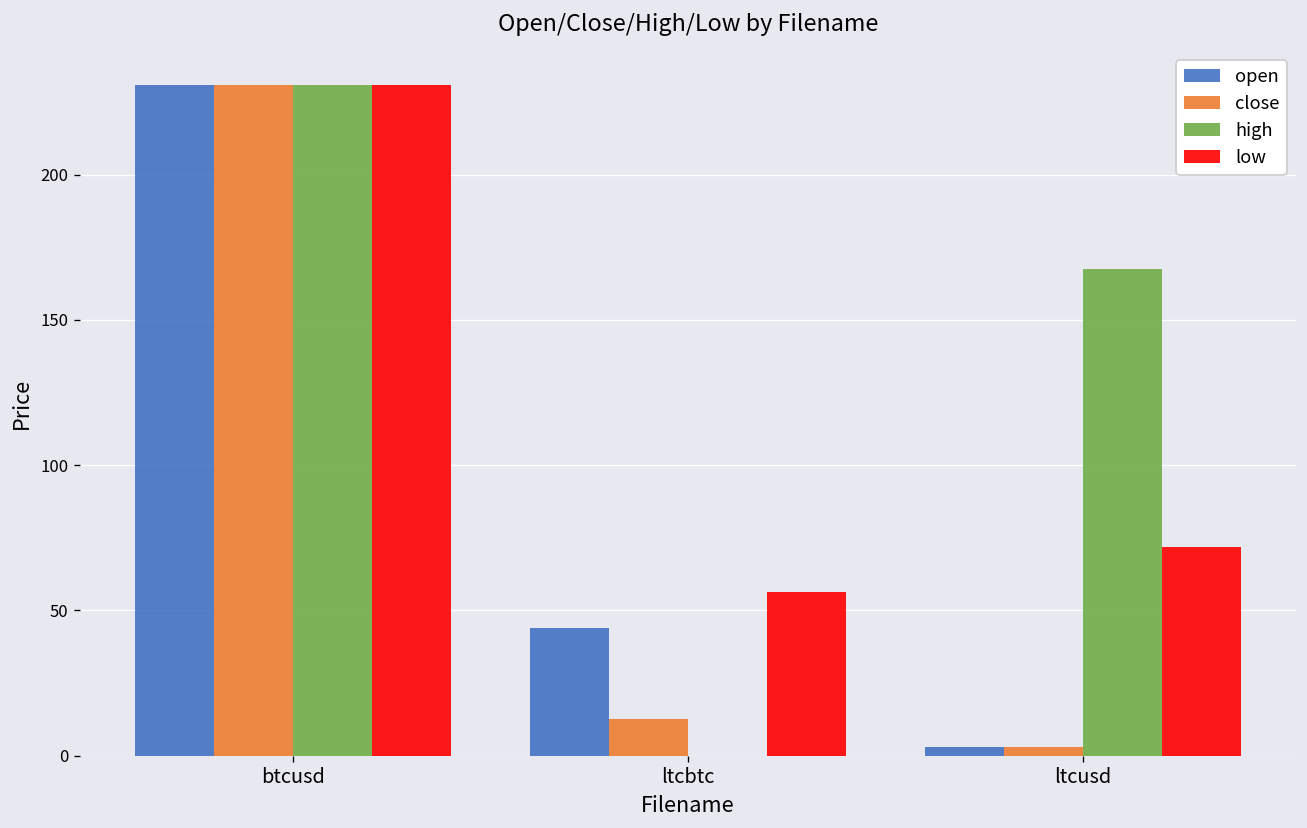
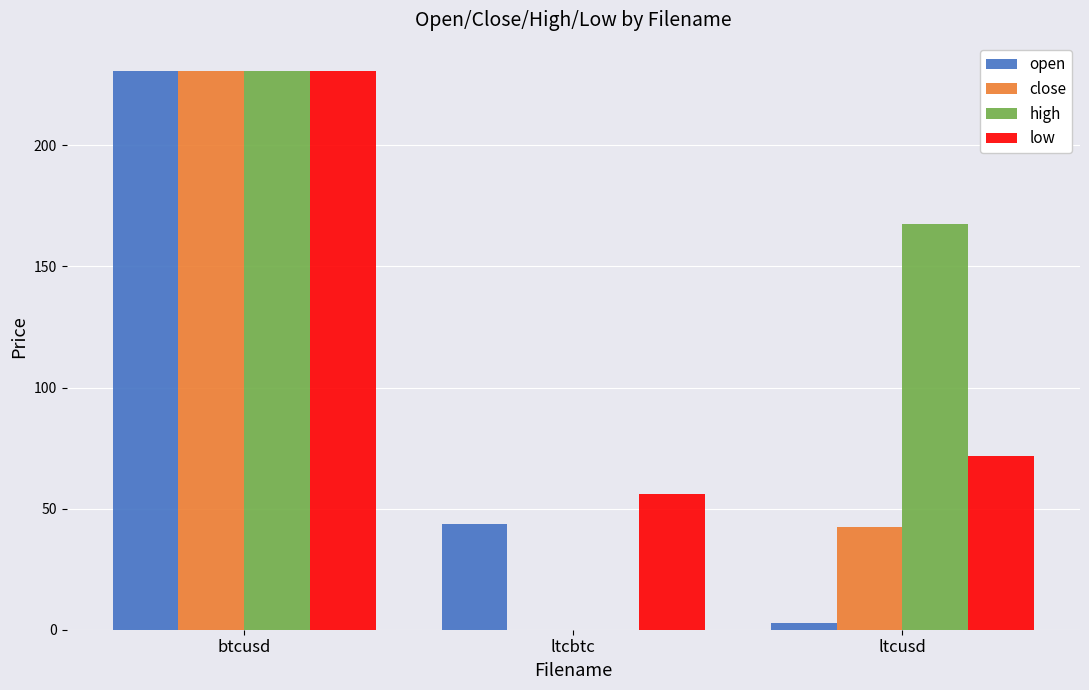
  {
    "open": {
      "btcusd": 231,
      "ltcbtc": 44,
      "ltcusd": 3
    },
    "close": {
      "btcusd": 231,
-     "ltcbtc": 13,
-     "ltcusd": 3
+     "ltcbtc": 0,
+     "ltcusd": 42
    },
    "high": {
      "btcusd": 231,
      "ltcusd": 168
    },
    "low": {
      "btcusd": 231,
      "ltcbtc": 56,
      "ltcusd": 72
    }
  }
